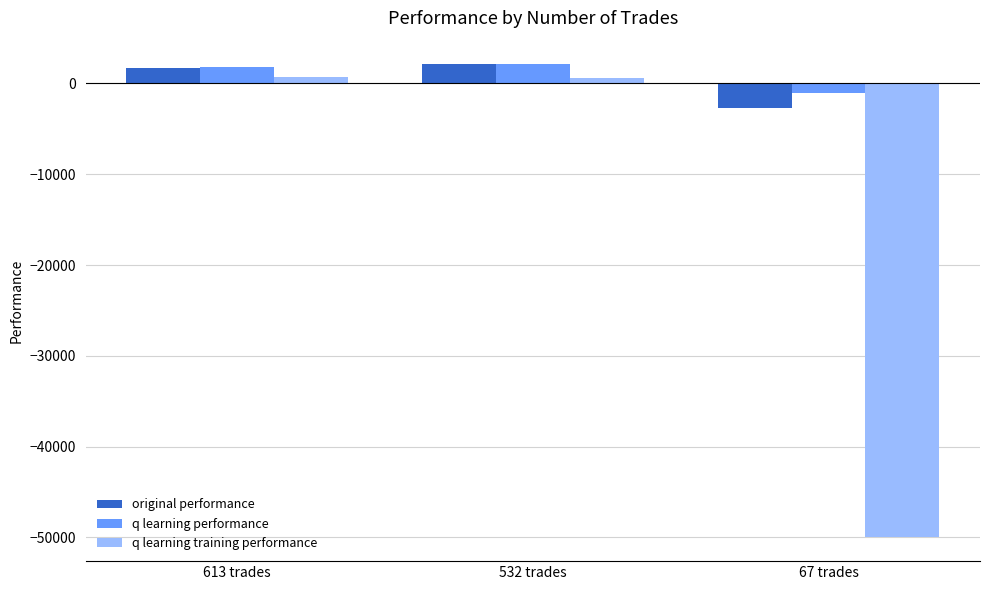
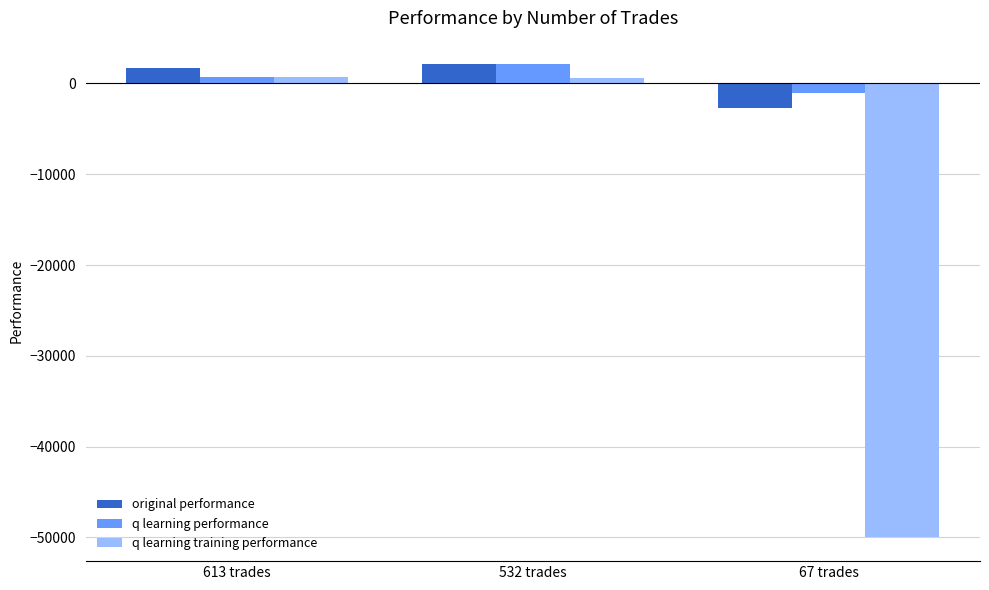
  {
    "original performance": {
      "613 trades": 2000,
      "532 trades": 2000,
      "67 trades": -3000
    },
    "q learning performance": {
-     "613 trades": 2000,
+     "613 trades": 1000,
      "532 trades": 2000,
      "67 trades": -1000
    },
    "q learning training performance": {
      "613 trades": 1000,
      "532 trades": 1000,
      "67 trades": -50000
    }
  }
